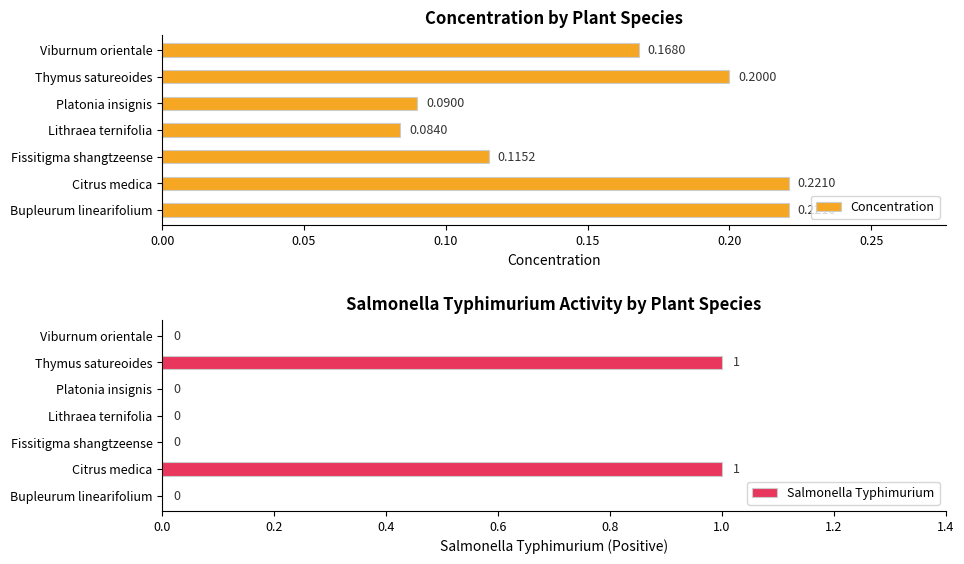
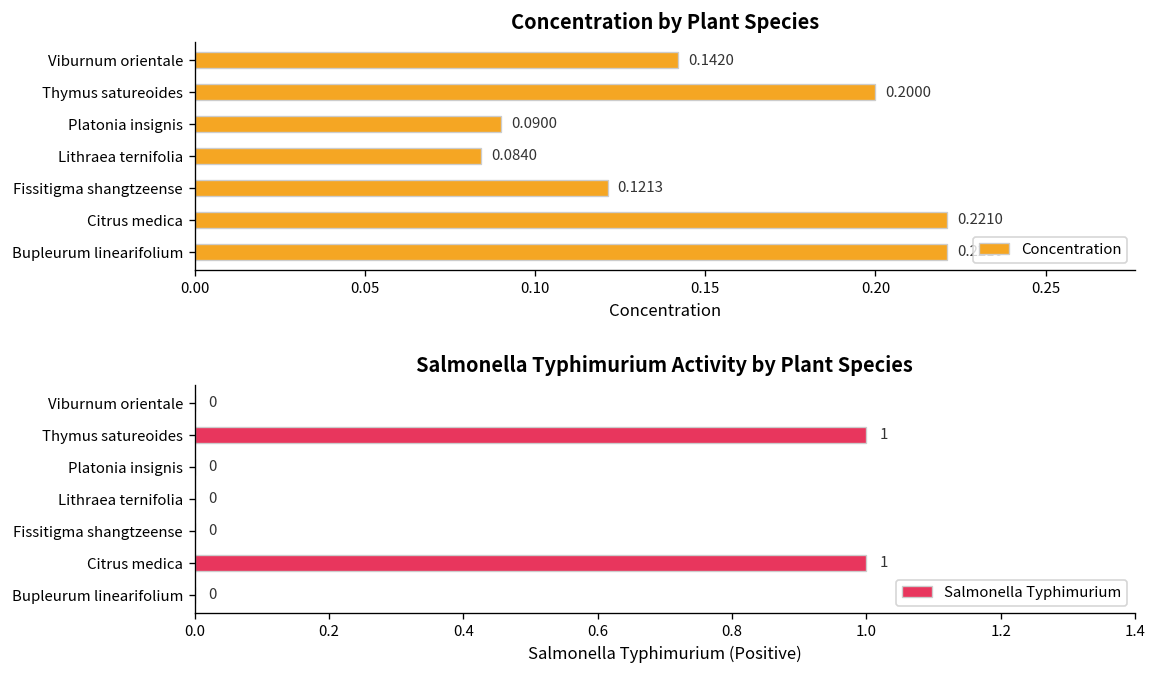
  {
    "Concentration by Plant Species": {
-     "Viburnum orientale": 0.1680,
+     "Viburnum orientale": 0.1420,
      "Thymus satureoides": 0.2000,
      "Platonia insignis": 0.0900,
      "Lithraea ternifolia": 0.0840,
-     "Fissitigma shangtzeense": 0.1152,
+     "Fissitigma shangtzeense": 0.1213,
      "Citrus medica": 0.2210
    },
    "Salmonella Typhimurium Activity by Plant Species": {
      "Viburnum orientale": 0,
      "Thymus satureoides": 1,
      "Platonia insignis": 0,
      "Lithraea ternifolia": 0,
      "Fissitigma shangtzeense": 0,
      "Citrus medica": 1,
      "Bupleurum linearifolium": 0
    }
  }
